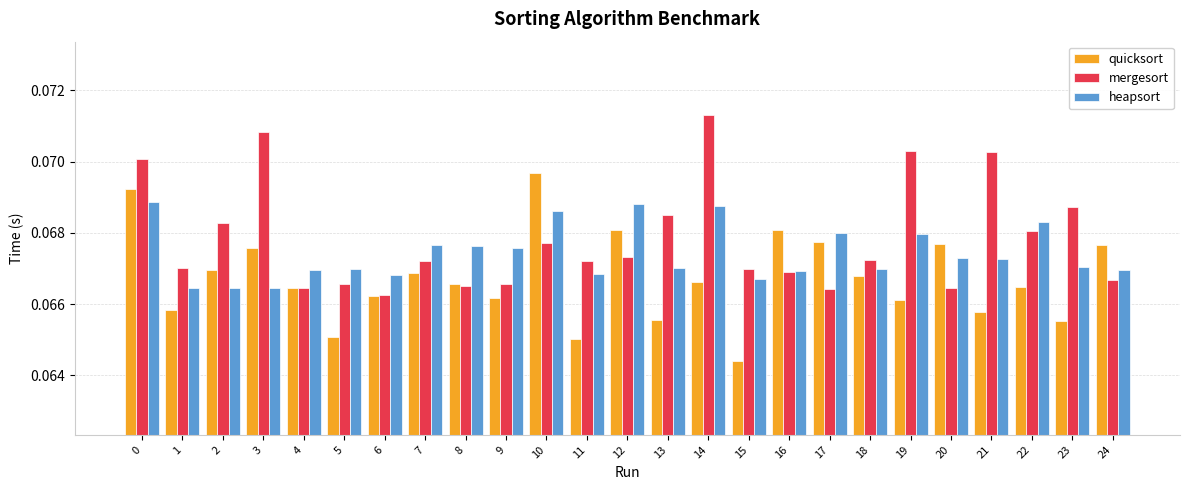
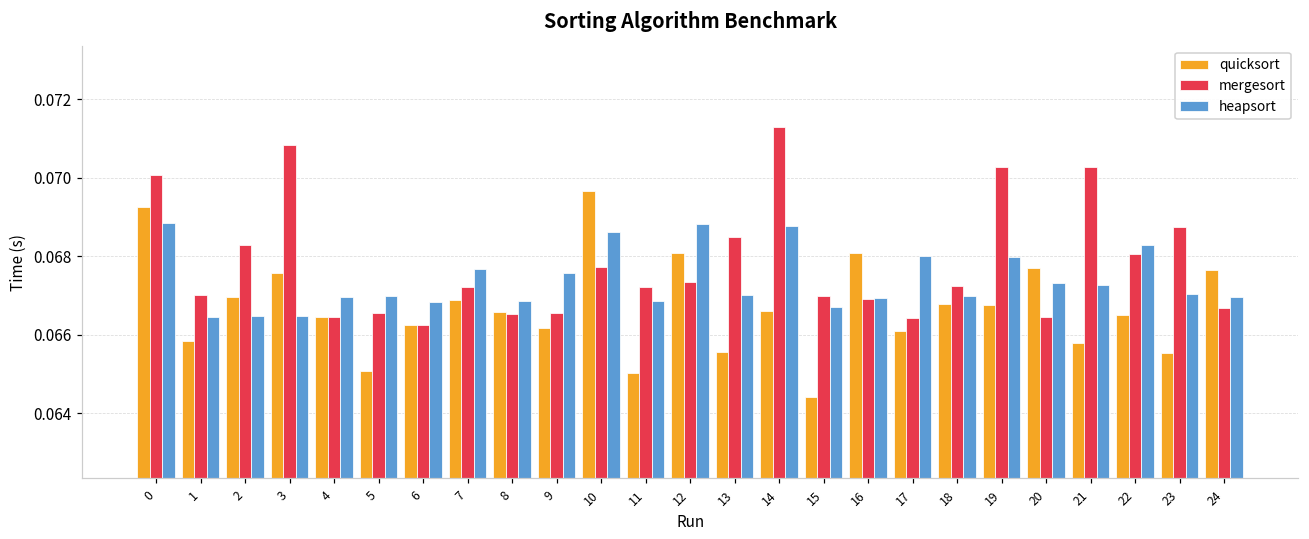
  {
    "quicksort": {
      "0": 0.0692,
      "1": 0.0658,
      "2": 0.0670,
      "3": 0.0676,
      "4": 0.0665,
      "5": 0.0651,
      "6": 0.0662,
      "7": 0.0669,
      "8": 0.0666,
      "9": 0.0662,
      "10": 0.0697,
      "11": 0.0650,
      "12": 0.0681,
      "13": 0.0656,
      "14": 0.0666,
      "15": 0.0644,
      "16": 0.0681,
-     "17": 0.0677,
+     "17": 0.0661,
      "18": 0.0668,
-     "19": 0.0661,
+     "19": 0.0668,
      "20": 0.0677,
      "21": 0.0658,
      "22": 0.0665,
      "23": 0.0655,
      "24": 0.0677
    },
    "mergesort": {
      "0": 0.0701,
      "1": 0.0670,
      "2": 0.0683,
      "3": 0.0708,
      "4": 0.0664,
      "5": 0.0666,
      "6": 0.0663,
      "7": 0.0672,
      "8": 0.0665,
      "9": 0.0666,
      "10": 0.0677,
      "11": 0.0672,
      "12": 0.0673,
      "13": 0.0685,
      "14": 0.0713,
      "15": 0.0670,
      "16": 0.0669,
      "17": 0.0664,
      "18": 0.0672,
      "19": 0.0703,
      "20": 0.0665,
      "21": 0.0703,
      "22": 0.0680,
      "23": 0.0687,
      "24": 0.0667
    },
    "heapsort": {
      "0": 0.0689,
      "1": 0.0665,
      "2": 0.0665,
      "3": 0.0665,
      "4": 0.0670,
      "5": 0.0670,
      "6": 0.0668,
      "7": 0.0677,
-     "8": 0.0676,
+     "8": 0.0668,
      "9": 0.0676,
      "10": 0.0686,
      "11": 0.0669,
      "12": 0.0688,
      "13": 0.0670,
      "14": 0.0688,
      "15": 0.0667,
      "16": 0.0669,
      "17": 0.0680,
      "18": 0.0670,
      "19": 0.0680,
      "20": 0.0673,
      "21": 0.0673,
      "22": 0.0683,
      "23": 0.0670,
      "24": 0.0670
    }
  }
